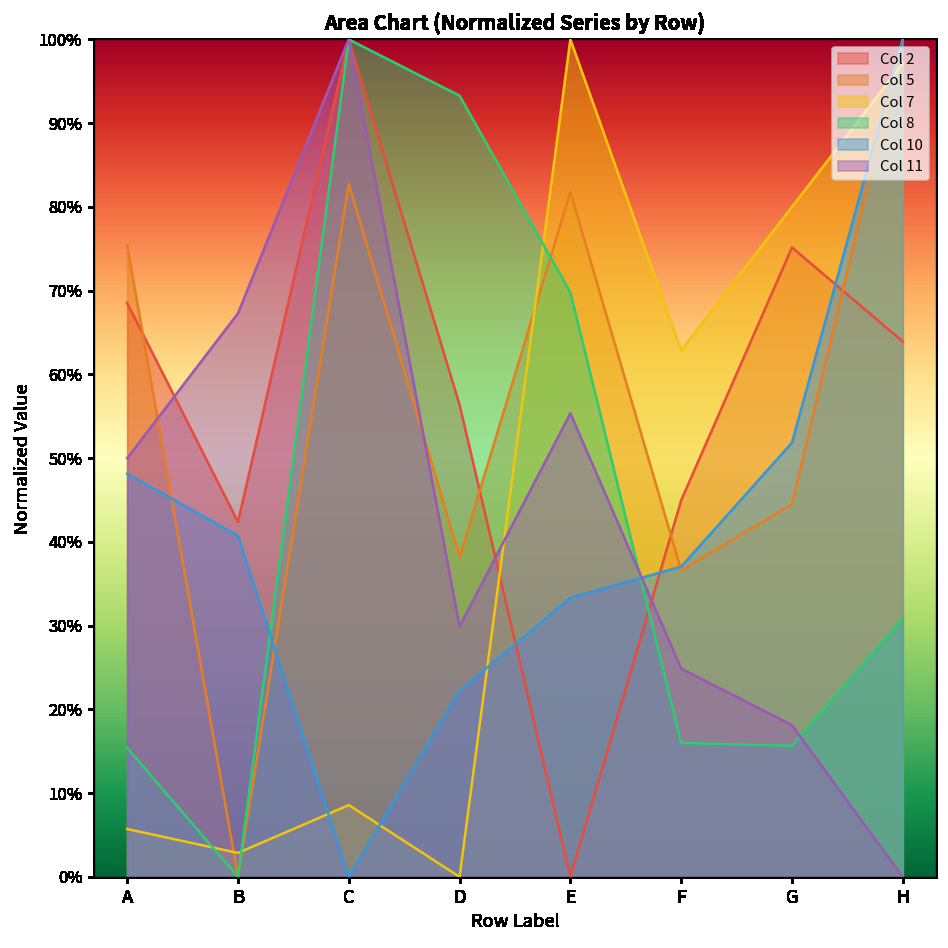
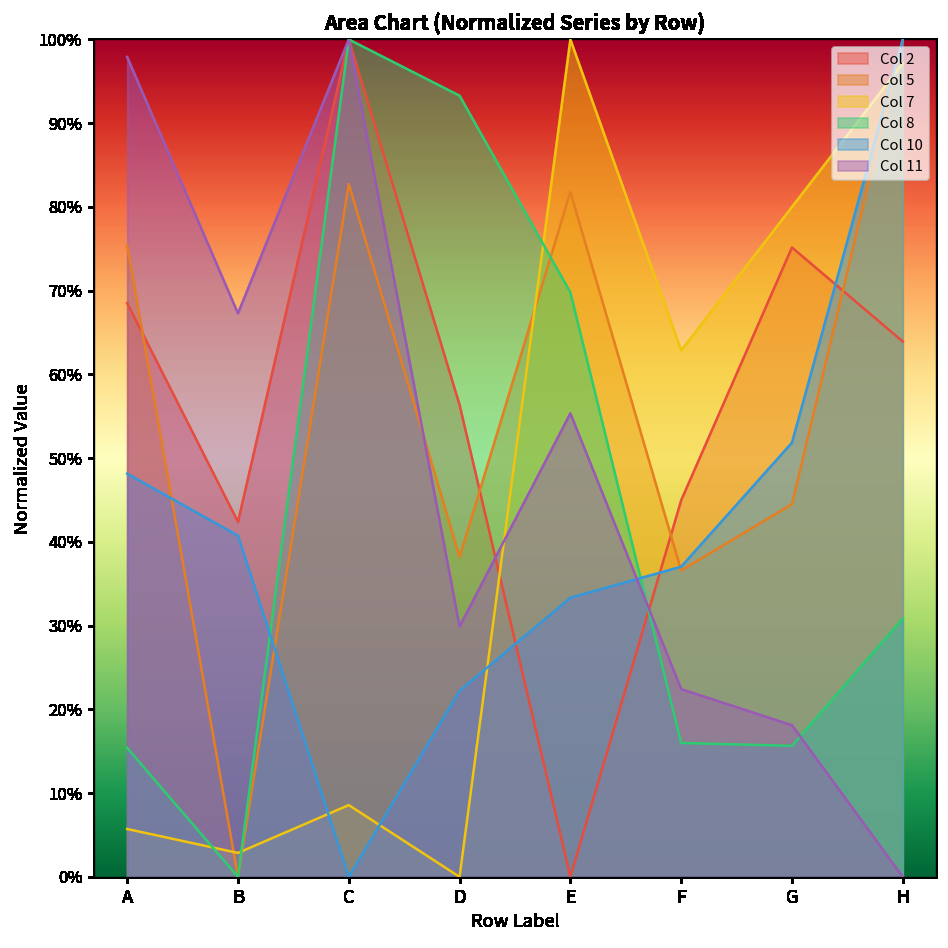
  {
    "Col 8": {
      "A": "15%",
      "D": "93%",
      "E": "70%",
      "F": "16%",
      "G": "16%",
      "H": "31%"
    },
    "Col 10": {
      "A": "48%",
      "B": "41%",
      "C": "0%",
      "D": "22%",
      "E": "33%",
      "F": "37%",
      "G": "52%"
    },
    "Col 11": {
-     "A": "50%",
+     "A": "98%",
      "B": "67%",
      "D": "30%",
      "E": "55%",
-     "F": "25%",
+     "F": "22%",
      "G": "18%",
      "H": "0%"
    }
  }
